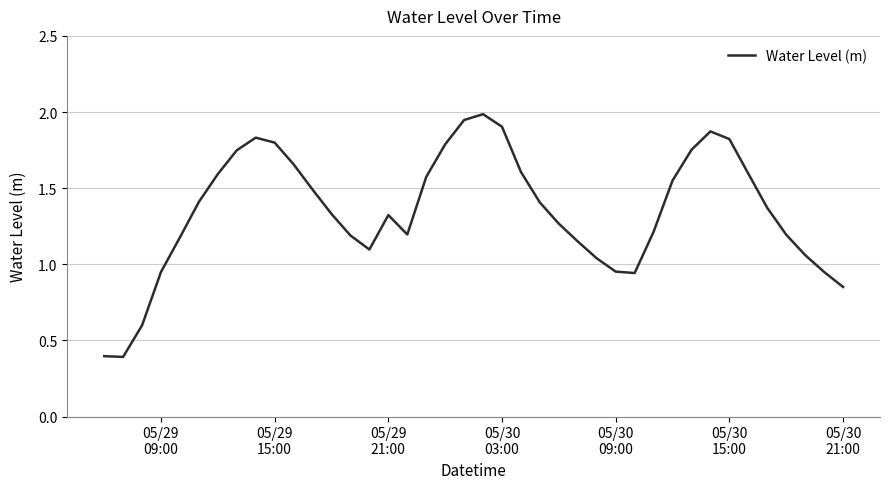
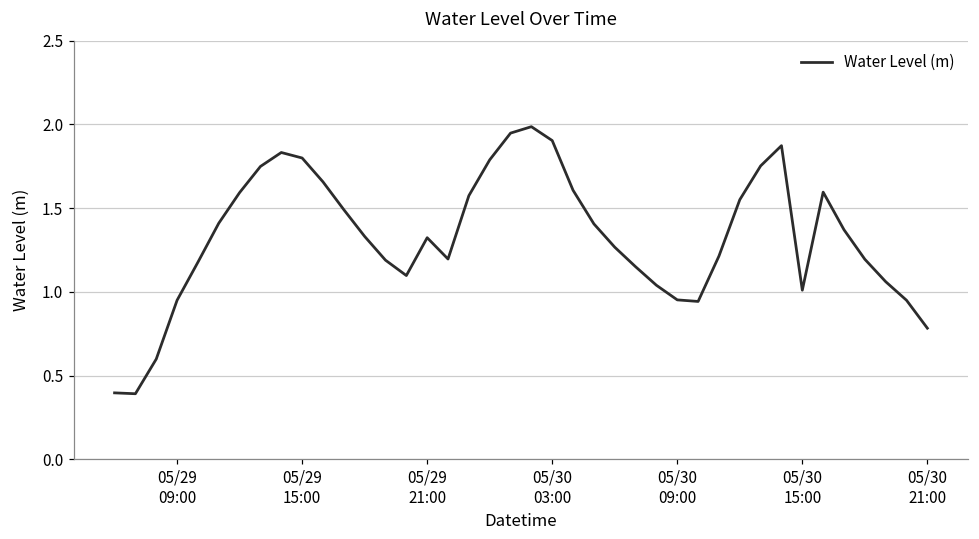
  {
    "05/29 09:00": 0.95,
    "05/29 15:00": 1.80,
    "05/29 21:00": 1.32,
    "05/30 03:00": 1.90,
    "05/30 09:00": 0.95,
-   "05/30 15:00": 1.82,
-   "05/30 21:00": 0.85
+   "05/30 15:00": 1.01,
+   "05/30 21:00": 0.78
  }
